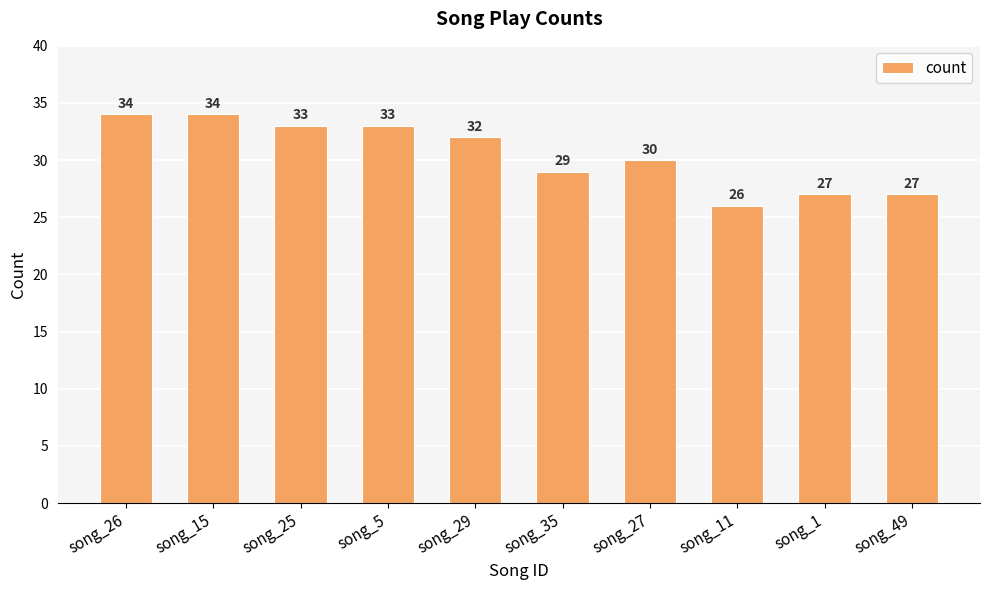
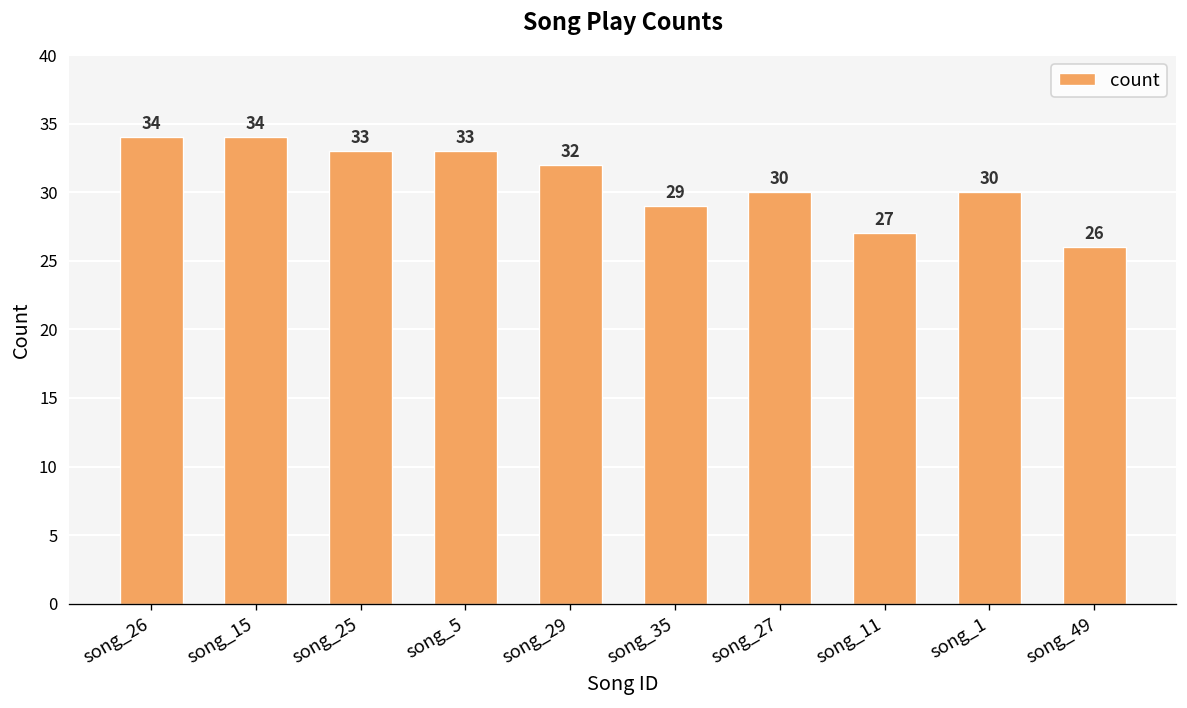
  {
    "song_26": 34,
    "song_15": 34,
    "song_25": 33,
    "song_5": 33,
    "song_29": 32,
    "song_35": 29,
    "song_27": 30,
-   "song_11": 26,
-   "song_1": 27,
-   "song_49": 27
+   "song_11": 27,
+   "song_1": 30,
+   "song_49": 26
  }
